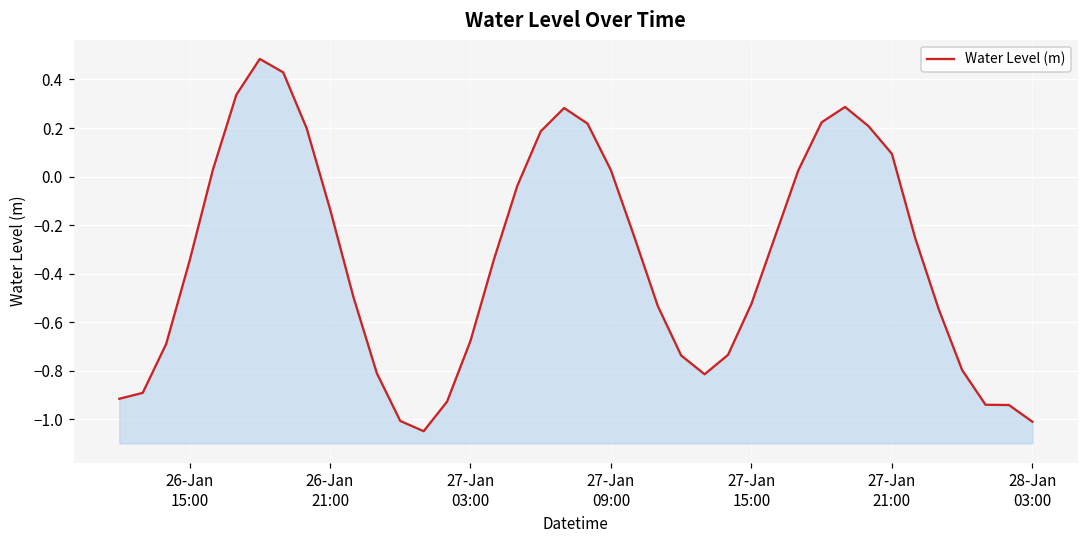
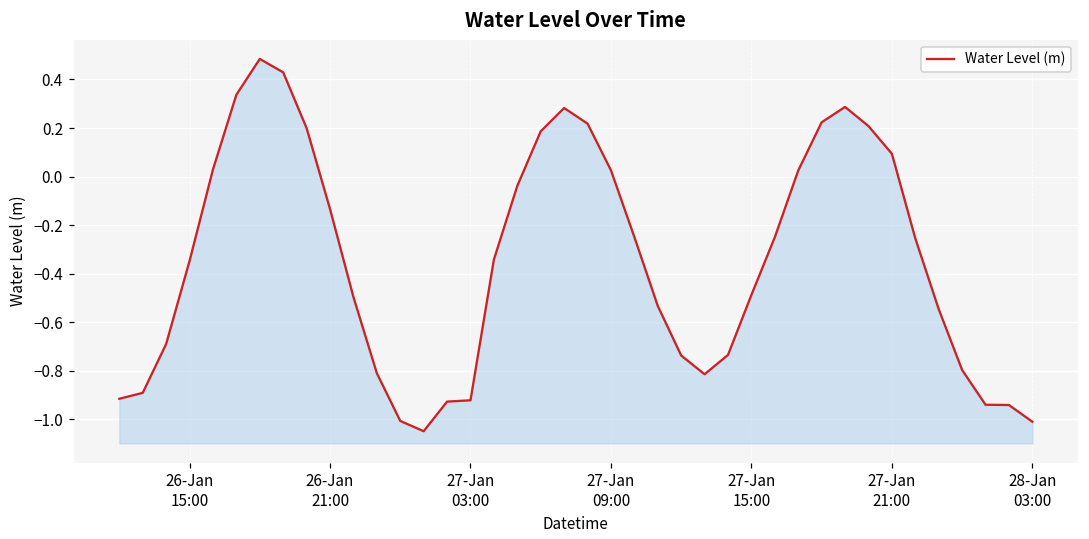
  {
    "26-Jan 15:00": -0.35,
    "26-Jan 21:00": -0.13,
-   "27-Jan 03:00": -0.68,
+   "27-Jan 03:00": -0.92,
    "27-Jan 09:00": 0.03,
-   "27-Jan 15:00": -0.52,
+   "27-Jan 15:00": -0.49,
    "27-Jan 21:00": 0.09,
    "28-Jan 03:00": -1.01
  }
